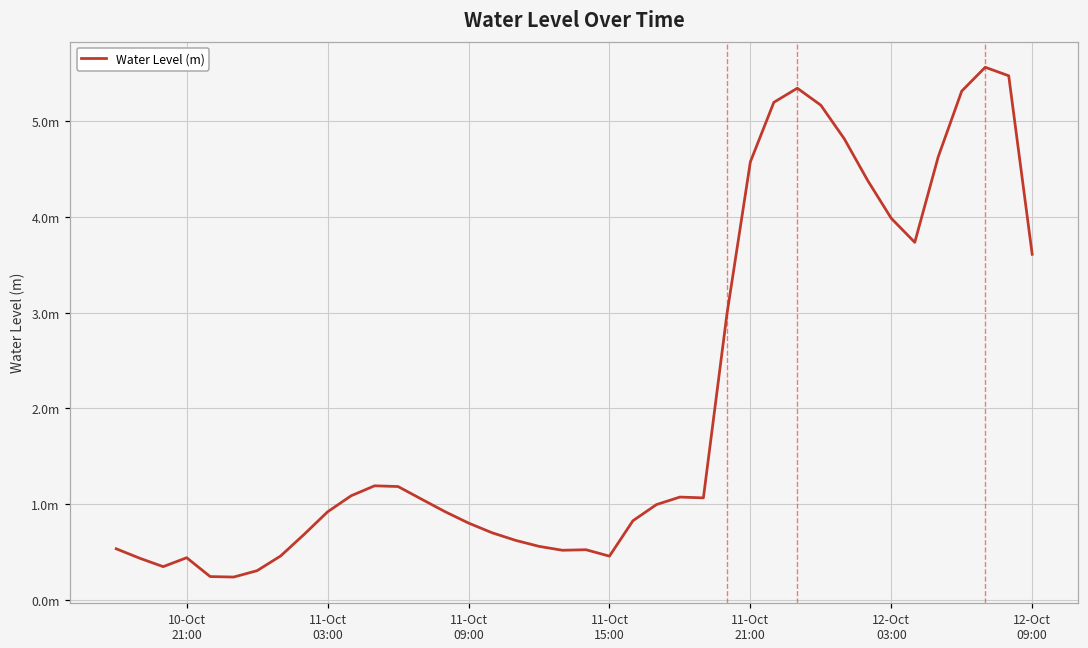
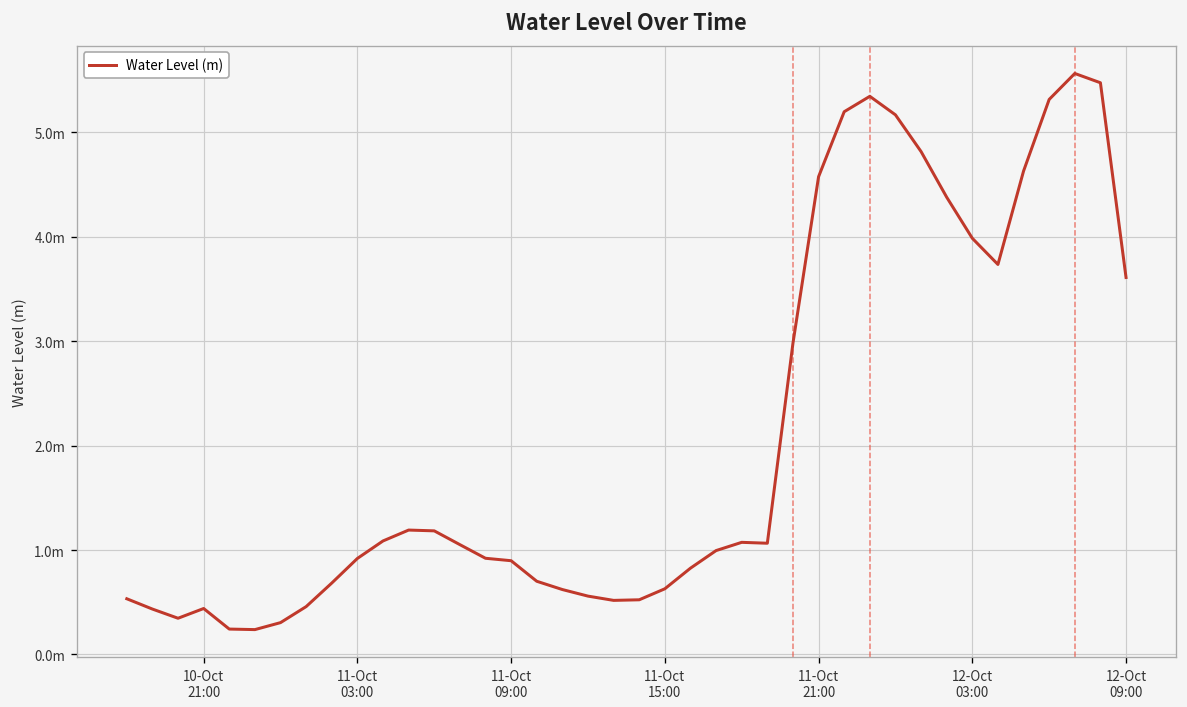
  {
    "10-Oct 21:00": "0.4m",
    "11-Oct 03:00": "0.9m",
-   "11-Oct 09:00": "0.8m",
-   "11-Oct 15:00": "0.5m",
+   "11-Oct 09:00": "0.9m",
+   "11-Oct 15:00": "0.6m",
    "11-Oct 21:00": "4.6m",
    "12-Oct 03:00": "4.0m",
    "12-Oct 09:00": "3.6m"
  }
